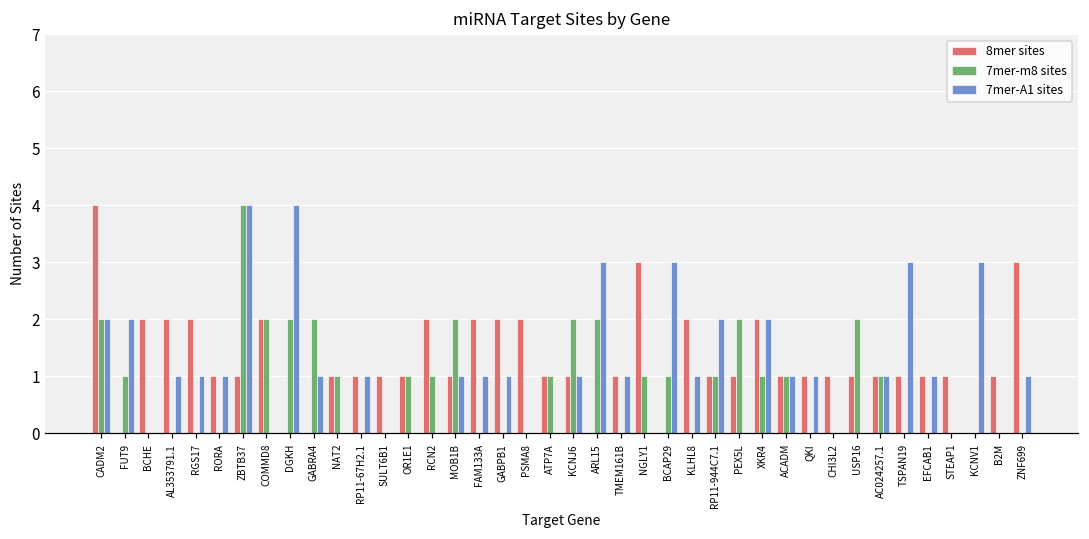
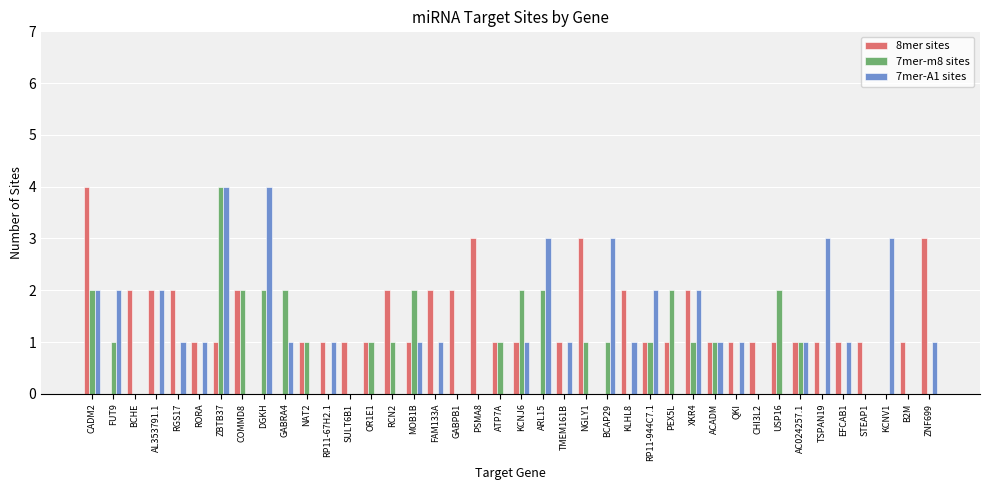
  {
    "8mer sites": {
      "CADM2": 4,
      "FUT9": 0,
      "BCHE": 2,
      "AL353791.1": 2,
      "RGS17": 2,
      "RORA": 1,
      "ZBTB37": 1,
      "COMMD8": 2,
      "DGKH": 0,
      "GABRA4": 0,
      "NAT2": 1,
      "RP11-67H2.1": 1,
      "SULT6B1": 1,
      "OR1E1": 1,
      "RCN2": 2,
      "MOB1B": 1,
      "FAM133A": 2,
      "GABPB1": 2,
-     "PSMA8": 2,
+     "PSMA8": 3,
      "ATP7A": 1,
      "KCNJ6": 1,
      "ARL15": 0,
      "TMEM161B": 1,
      "NGLY1": 3,
      "BCAP29": 0,
      "KLHL8": 2,
      "RP11-944C7.1": 1,
      "PEX5L": 1,
      "XKR4": 2,
      "ACADM": 1,
      "QKI": 1,
      "CHI3L2": 1,
      "USP16": 1,
      "AC024257.1": 1,
      "TSPAN19": 1,
      "EFCAB1": 1,
      "STEAP1": 1,
      "KCNV1": 0,
      "B2M": 1,
      "ZNF699": 3
    },
    "7mer-m8 sites": {
      "CADM2": 2,
      "FUT9": 1,
      "BCHE": 0,
      "AL353791.1": 0,
      "RGS17": 0,
      "RORA": 0,
      "ZBTB37": 4,
      "COMMD8": 2,
      "DGKH": 2,
      "GABRA4": 2,
      "NAT2": 1,
      "RP11-67H2.1": 0,
      "SULT6B1": 0,
      "OR1E1": 1,
      "RCN2": 1,
      "MOB1B": 2,
      "FAM133A": 0,
      "GABPB1": 0,
      "PSMA8": 0,
      "ATP7A": 1,
      "KCNJ6": 2,
      "ARL15": 2,
      "TMEM161B": 0,
      "NGLY1": 1,
      "BCAP29": 1,
      "KLHL8": 0,
      "RP11-944C7.1": 1,
      "PEX5L": 2,
      "XKR4": 1,
      "ACADM": 1,
      "QKI": 0,
      "CHI3L2": 0,
      "USP16": 2,
      "AC024257.1": 1,
      "TSPAN19": 0,
      "EFCAB1": 0,
      "STEAP1": 0,
      "KCNV1": 0,
      "B2M": 0,
      "ZNF699": 0
    },
    "7mer-A1 sites": {
      "CADM2": 2,
      "FUT9": 2,
      "BCHE": 0,
-     "AL353791.1": 1,
+     "AL353791.1": 2,
      "RGS17": 1,
      "RORA": 1,
      "ZBTB37": 4,
      "COMMD8": 0,
      "DGKH": 4,
      "GABRA4": 1,
      "NAT2": 0,
      "RP11-67H2.1": 1,
      "SULT6B1": 0,
      "OR1E1": 0,
      "RCN2": 0,
      "MOB1B": 1,
      "FAM133A": 1,
-     "GABPB1": 1,
+     "GABPB1": 0,
      "PSMA8": 0,
      "ATP7A": 0,
      "KCNJ6": 1,
      "ARL15": 3,
      "TMEM161B": 1,
      "NGLY1": 0,
      "BCAP29": 3,
      "KLHL8": 1,
      "RP11-944C7.1": 2,
      "PEX5L": 0,
      "XKR4": 2,
      "ACADM": 1,
      "QKI": 1,
      "CHI3L2": 0,
      "USP16": 0,
      "AC024257.1": 1,
      "TSPAN19": 3,
      "EFCAB1": 1,
      "STEAP1": 0,
      "KCNV1": 3,
      "B2M": 0,
      "ZNF699": 1
    }
  }
